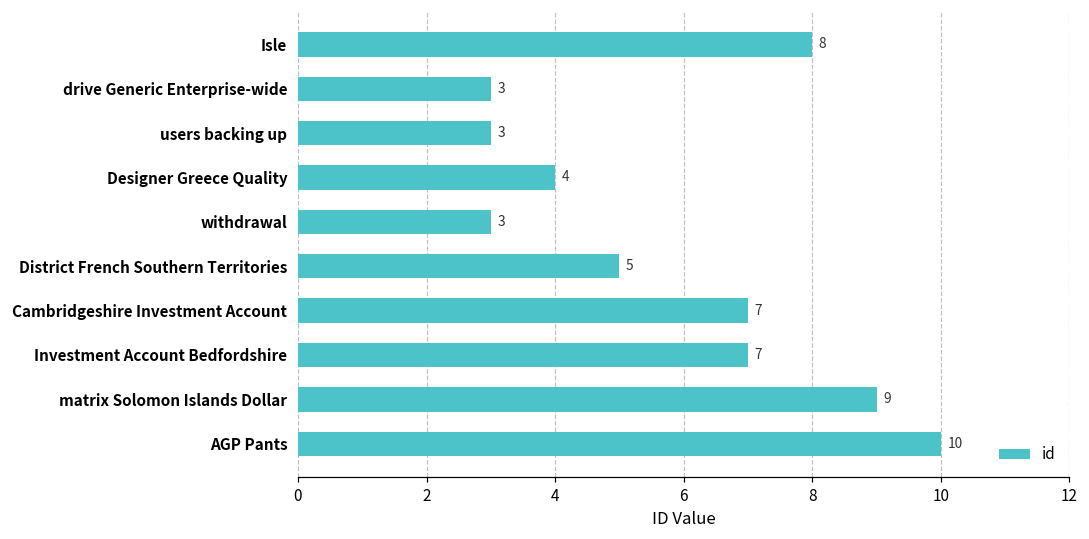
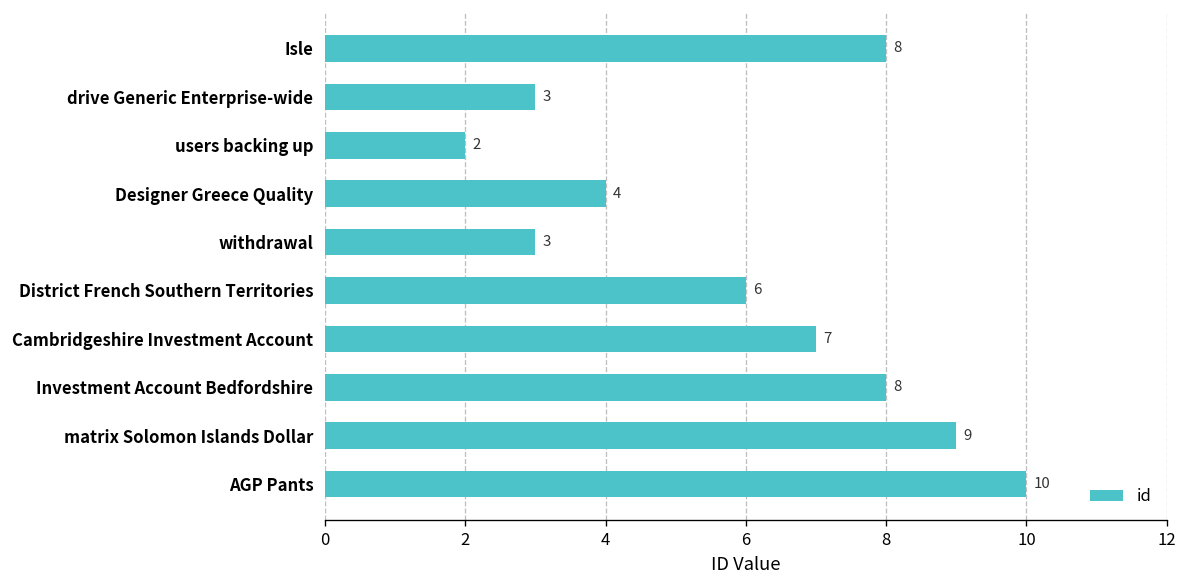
  {
    "Isle": 8,
    "drive Generic Enterprise-wide": 3,
-   "users backing up": 3,
+   "users backing up": 2,
    "Designer Greece Quality": 4,
    "withdrawal": 3,
-   "District French Southern Territories": 5,
+   "District French Southern Territories": 6,
    "Cambridgeshire Investment Account": 7,
-   "Investment Account Bedfordshire": 7,
+   "Investment Account Bedfordshire": 8,
    "matrix Solomon Islands Dollar": 9,
    "AGP Pants": 10
  }
